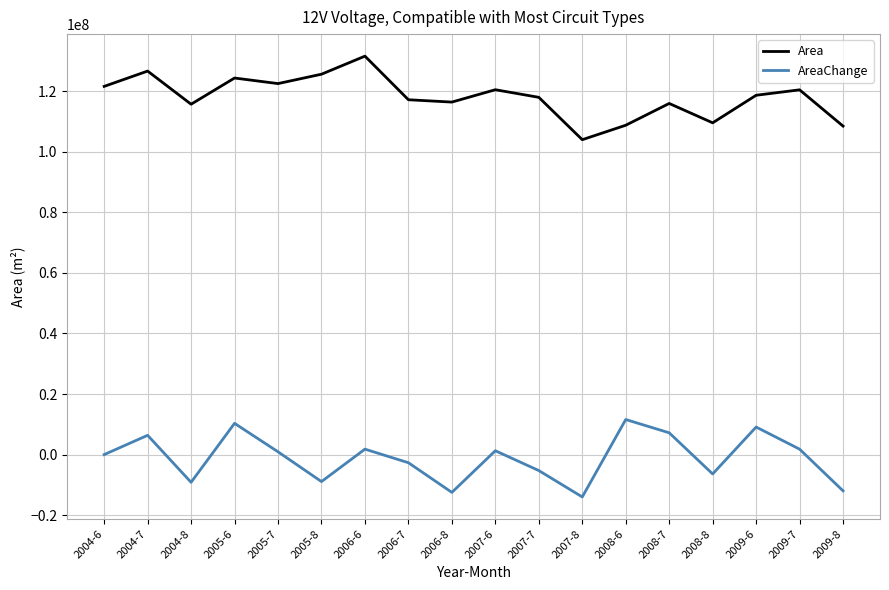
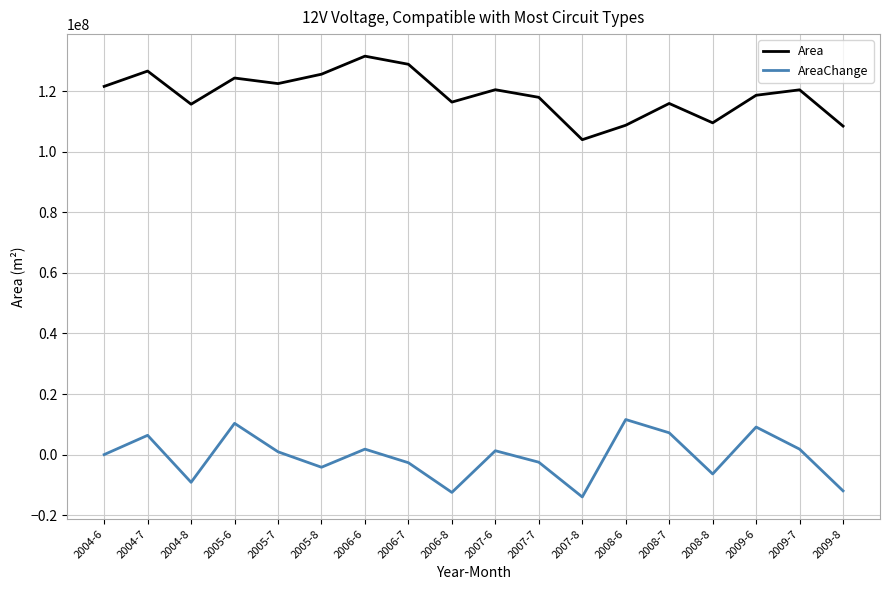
  {
    "Area": {
      "2004-6": 122000000,
      "2004-7": 127000000,
      "2004-8": 116000000,
      "2005-6": 124000000,
      "2005-7": 123000000,
      "2005-8": 126000000,
      "2006-6": 132000000,
-     "2006-7": 117000000,
+     "2006-7": 129000000,
      "2006-8": 116000000,
      "2007-6": 121000000,
      "2007-7": 118000000,
      "2007-8": 104000000,
      "2008-6": 109000000,
      "2008-7": 116000000,
      "2008-8": 110000000,
      "2009-6": 119000000,
      "2009-7": 120000000,
      "2009-8": 108000000
    },
    "AreaChange": {
      "2004-6": 0,
      "2004-7": 6000000,
      "2004-8": -9000000,
      "2005-6": 10000000,
      "2005-7": 1000000,
-     "2005-8": -9000000,
+     "2005-8": -4000000,
      "2006-6": 2000000,
      "2006-7": -3000000,
      "2006-8": -12000000,
      "2007-6": 1000000,
-     "2007-7": -5000000,
+     "2007-7": -3000000,
      "2007-8": -14000000,
      "2008-6": 12000000,
      "2008-7": 7000000,
      "2008-8": -6000000,
      "2009-6": 9000000,
      "2009-7": 2000000,
      "2009-8": -12000000
    }
  }
